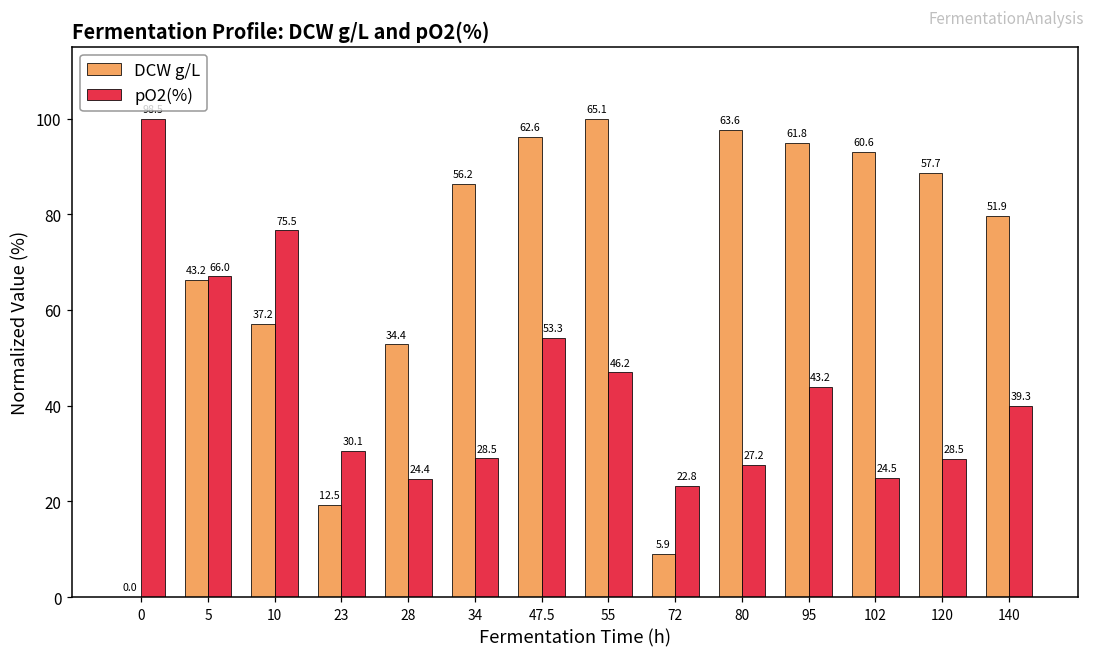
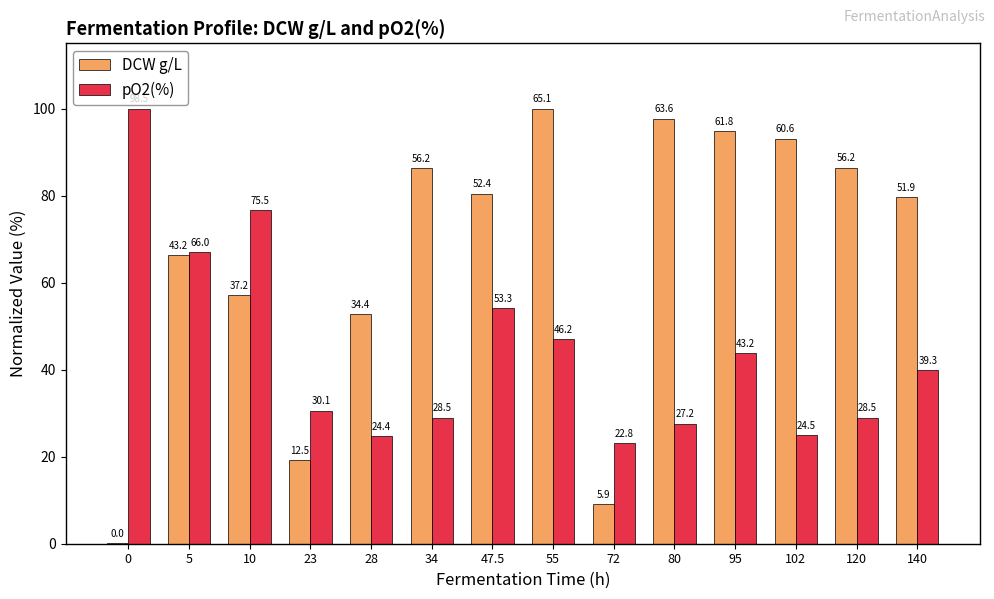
  {
    "DCW g/L": {
-     "47.5": 62.6,
-     "120": 57.7
+     "47.5": 52.4,
+     "120": 56.2
    }
  }
